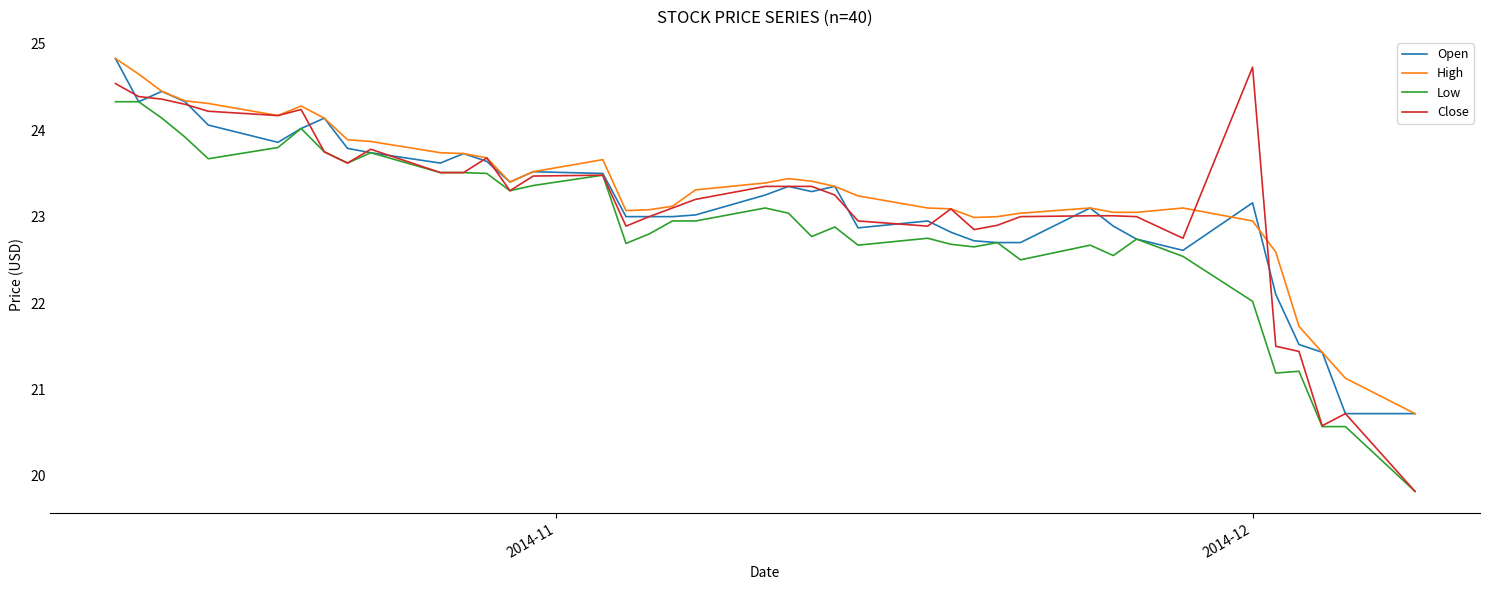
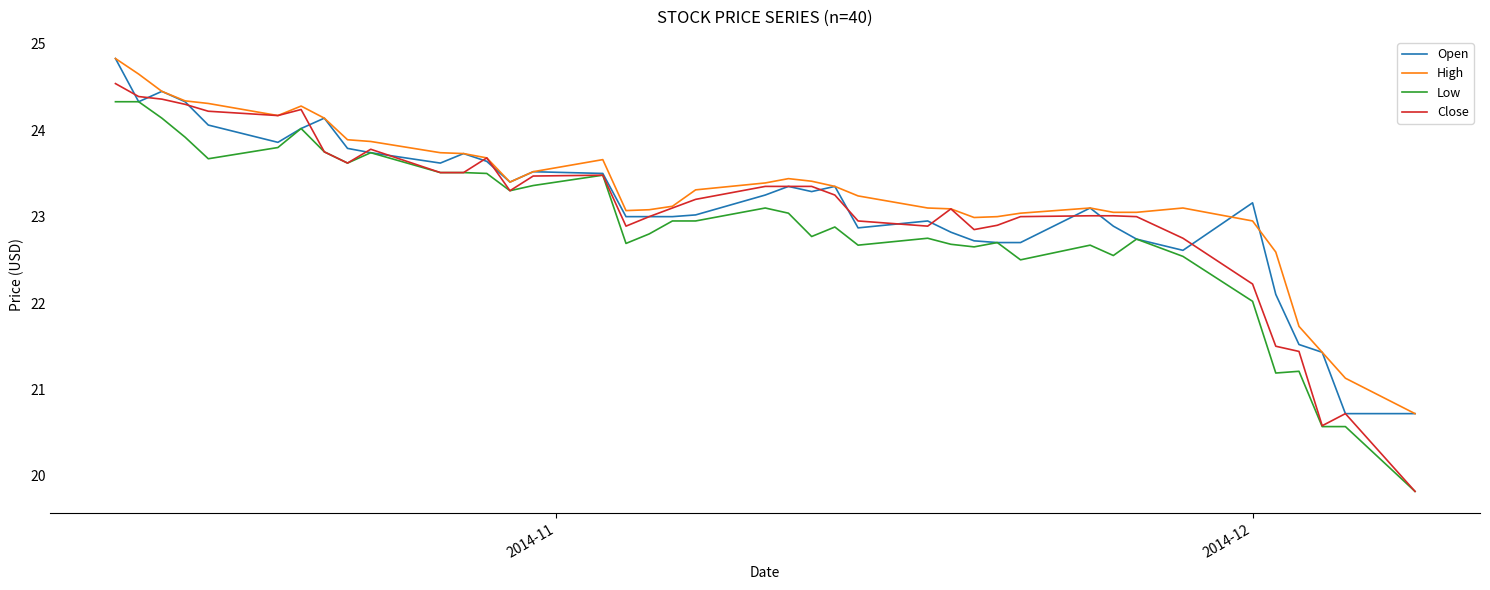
  {
    "Open": {
      "2014-12": 23.2
    },
    "High": {
      "2014-12": 23.0
    },
    "Low": {
      "2014-12": 22.0
    },
    "Close": {
-     "2014-12": 24.7
+     "2014-12": 22.2
    }
  }
